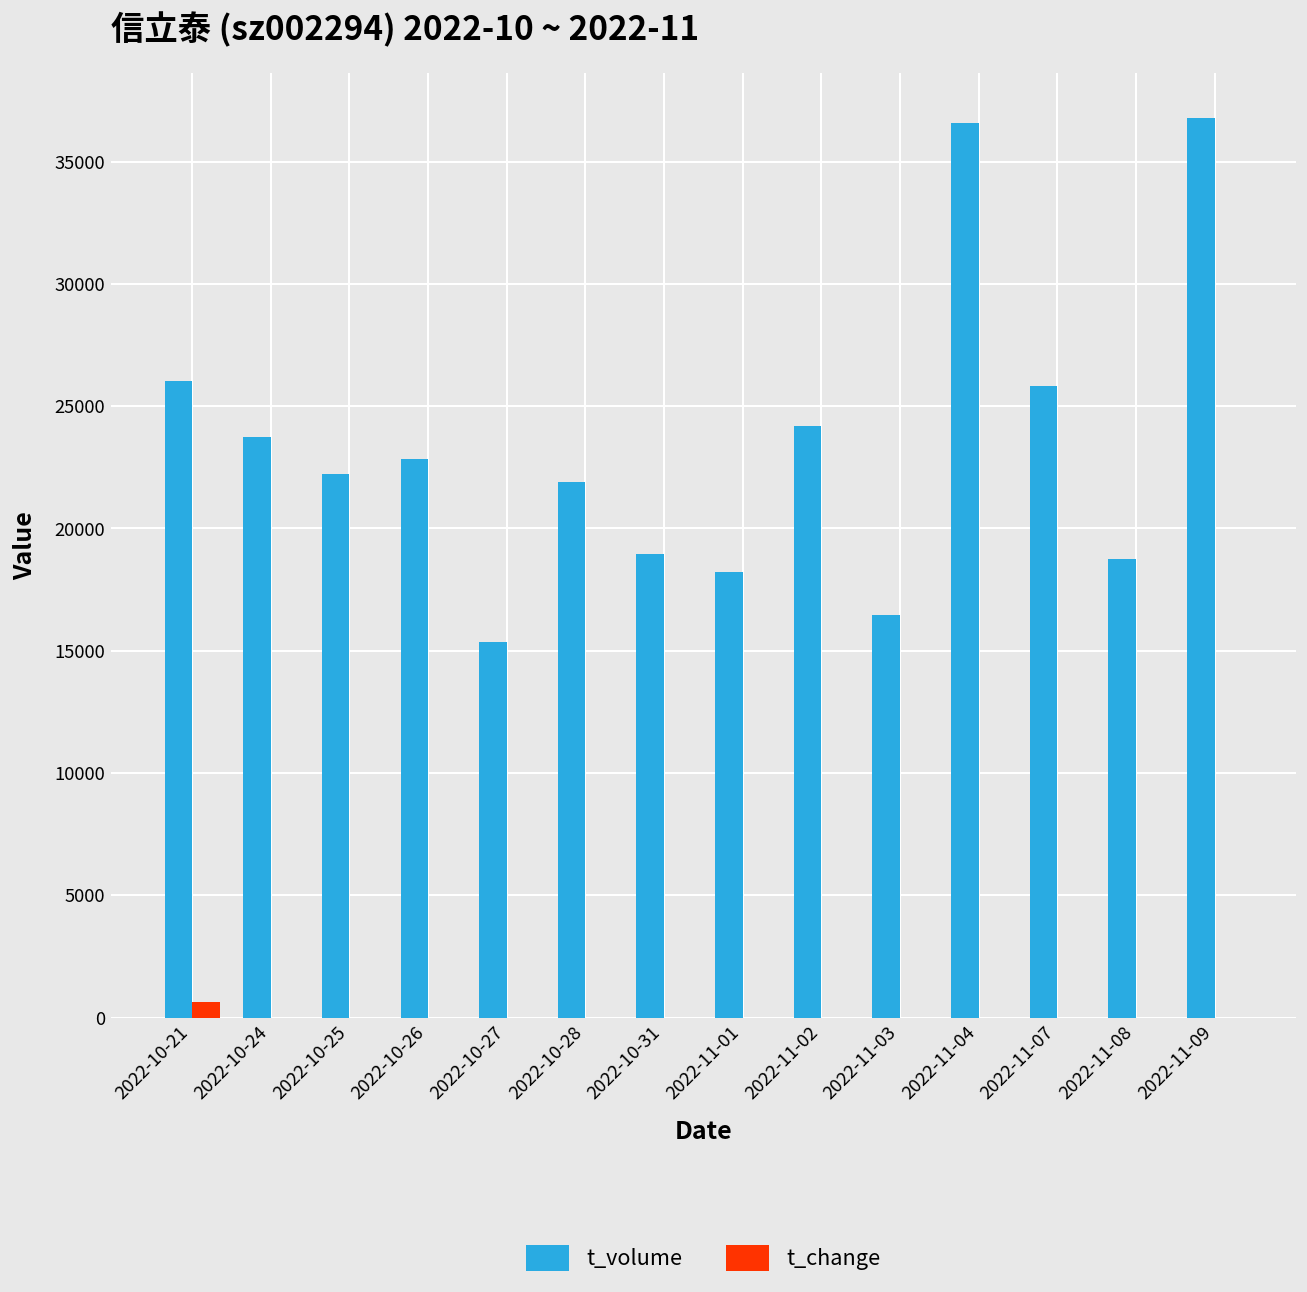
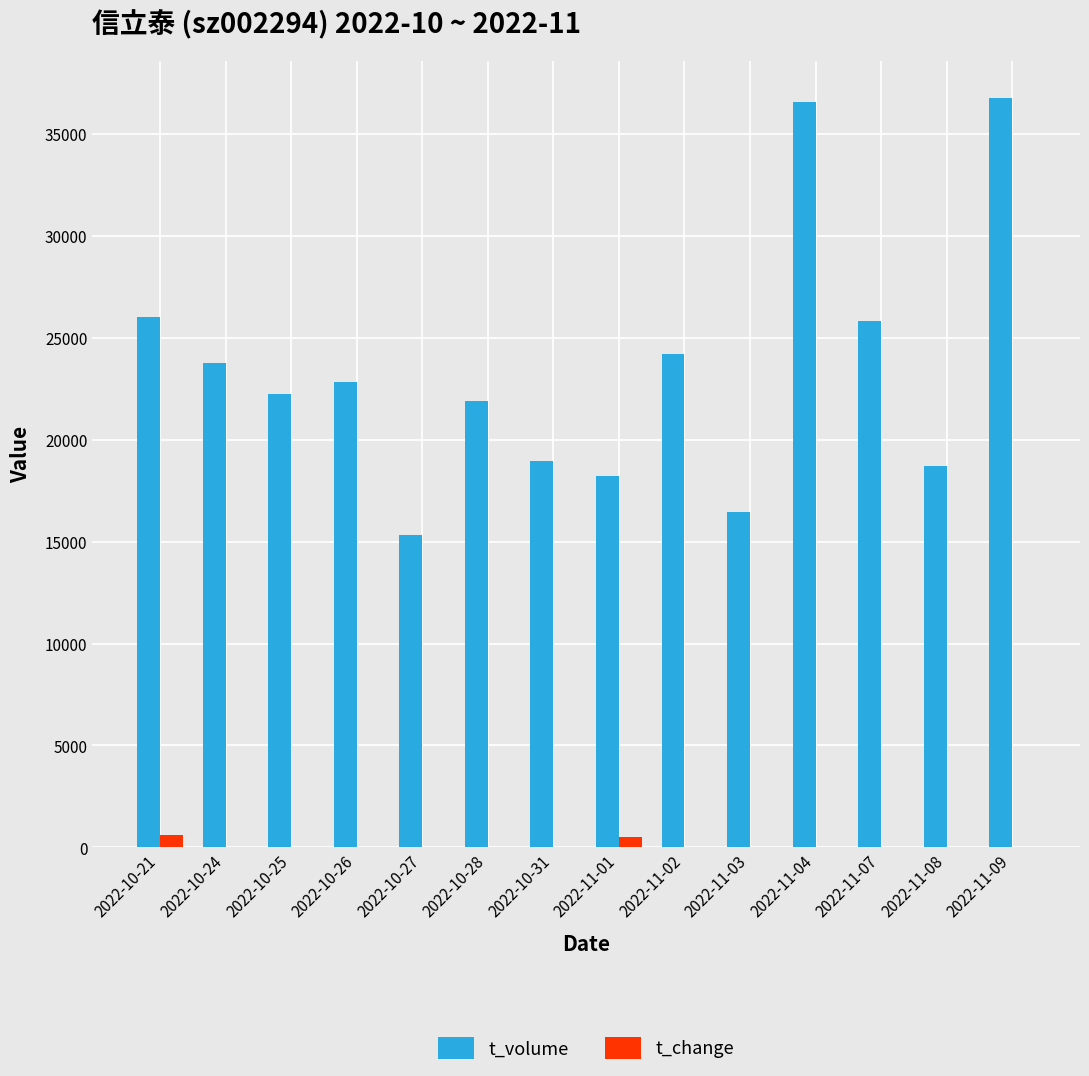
  {
    "t_volume": {
      "2022-10-21": 26000,
      "2022-10-24": 23800,
      "2022-10-25": 22200,
      "2022-10-26": 22800,
      "2022-10-27": 15300,
      "2022-10-28": 21900,
      "2022-10-31": 19000,
      "2022-11-01": 18200,
      "2022-11-02": 24200,
      "2022-11-03": 16500,
      "2022-11-04": 36600,
      "2022-11-07": 25800,
      "2022-11-08": 18700,
      "2022-11-09": 36800
    },
    "t_change": {
      "2022-10-21": 600,
-     "2022-11-01": 0
+     "2022-11-01": 500
    }
  }
